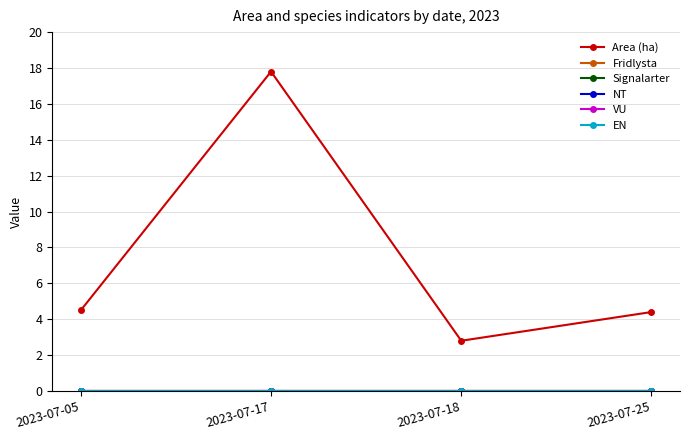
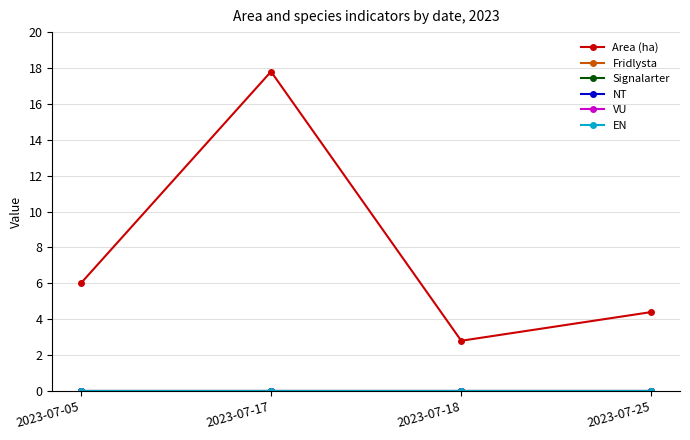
  {
    "Area (ha)": {
-     "2023-07-05": 4.5,
+     "2023-07-05": 6.0,
      "2023-07-17": 17.8,
      "2023-07-18": 2.8,
      "2023-07-25": 4.4
    },
    "EN": {
      "2023-07-05": 0.0,
      "2023-07-17": 0.0,
      "2023-07-18": 0.0,
      "2023-07-25": 0.0
    }
  }
